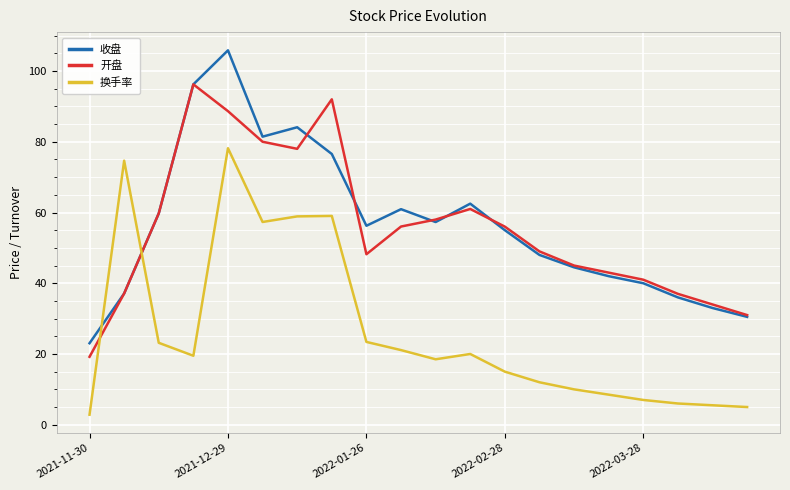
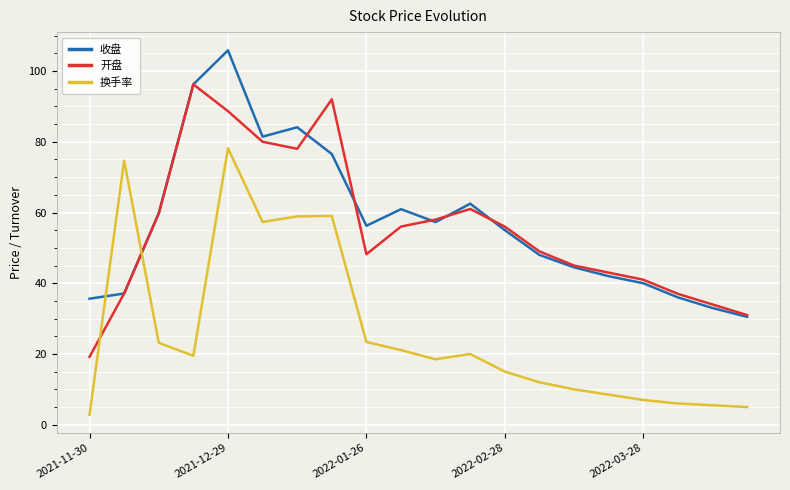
  {
    "收盘": {
-     "2021-11-30": 23,
+     "2021-11-30": 36,
      "2021-12-29": 106,
      "2022-01-26": 56,
      "2022-02-28": 55,
      "2022-03-28": 40
    },
    "开盘": {
      "2021-11-30": 19,
      "2021-12-29": 89,
      "2022-01-26": 48,
      "2022-02-28": 56,
      "2022-03-28": 41
    },
    "换手率": {
      "2021-11-30": 3,
      "2021-12-29": 78,
      "2022-01-26": 23,
      "2022-02-28": 15,
      "2022-03-28": 7
    }
  }
